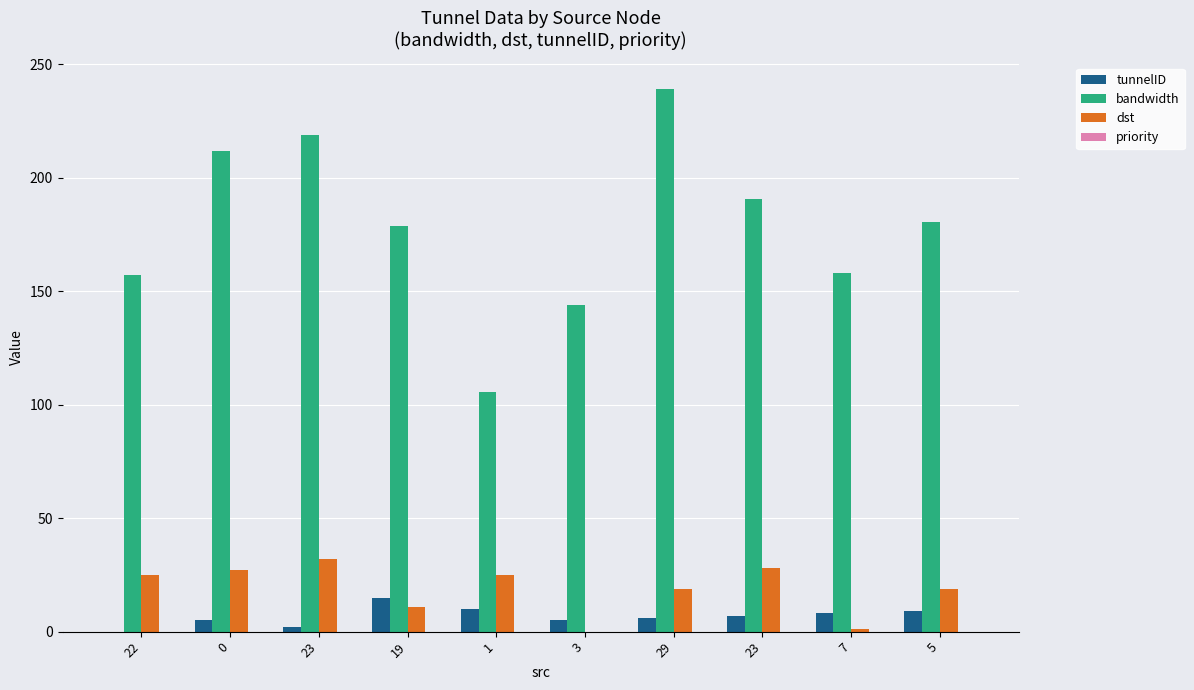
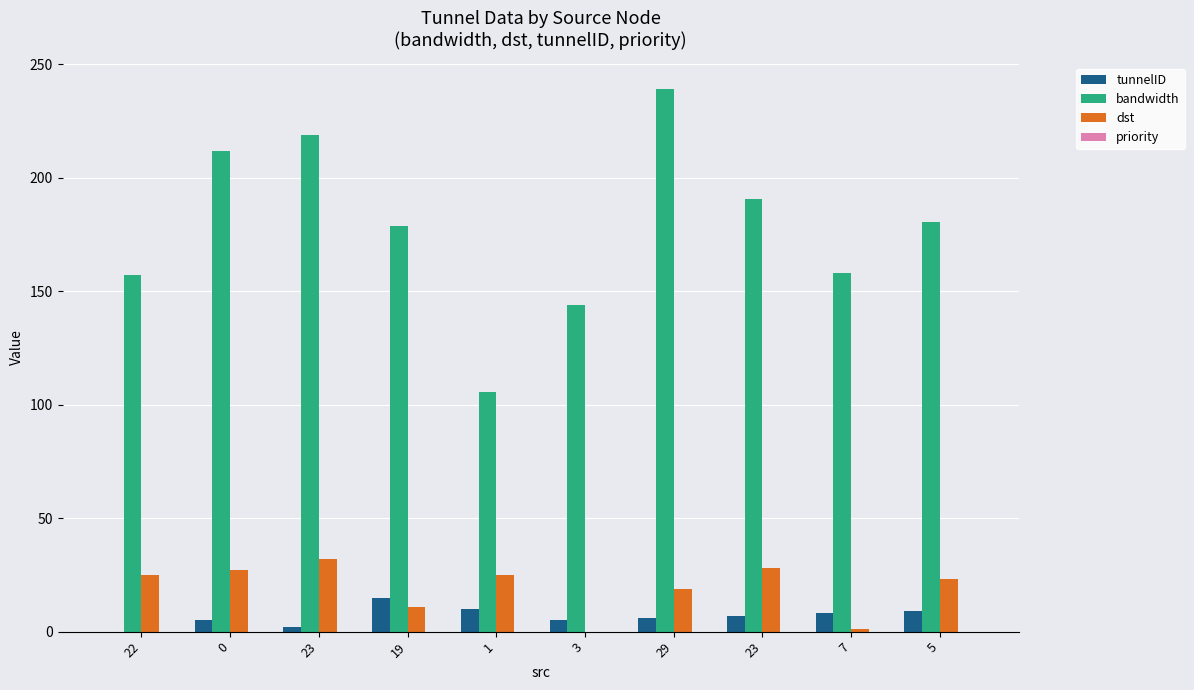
  {
    "tunnelID": {
      "22": 0,
      "0": 5,
      "19": 15,
      "1": 10,
      "3": 5,
      "29": 6,
      "7": 8,
      "5": 9
    },
    "bandwidth": {
      "22": 157,
      "0": 212,
      "19": 179,
      "1": 105,
      "3": 144,
      "29": 239,
      "7": 158,
      "5": 181
    },
    "dst": {
      "22": 25,
      "0": 27,
      "19": 11,
      "1": 25,
      "3": 0,
      "29": 19,
-     "5": 19
+     "5": 23
    },
    "priority": {
      "22": 0,
      "0": 0,
      "19": 0,
      "1": 0,
      "3": 0,
      "29": 0,
      "7": 0,
      "5": 0
    }
  }
